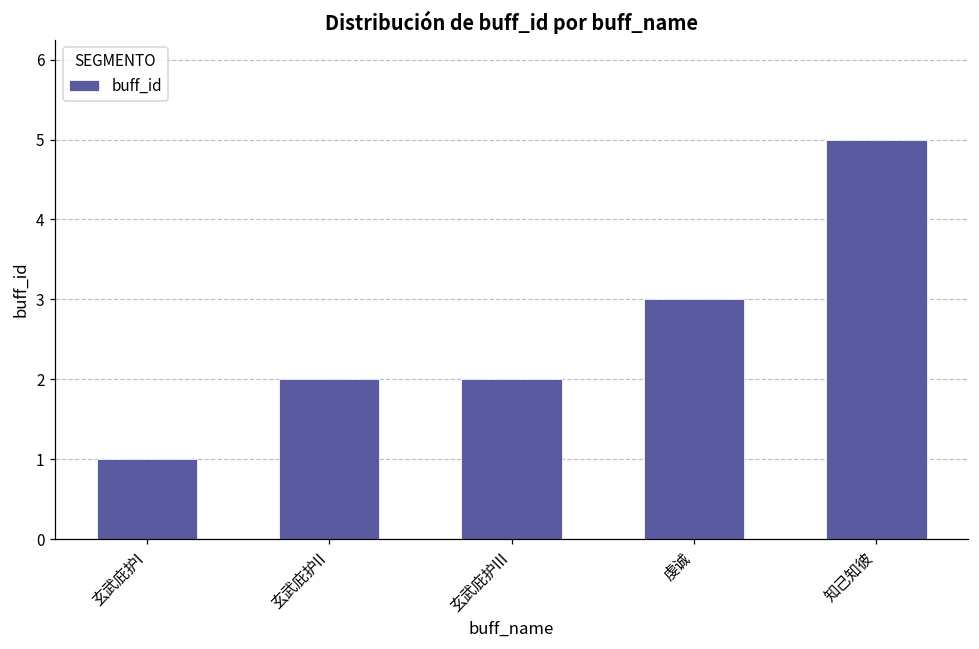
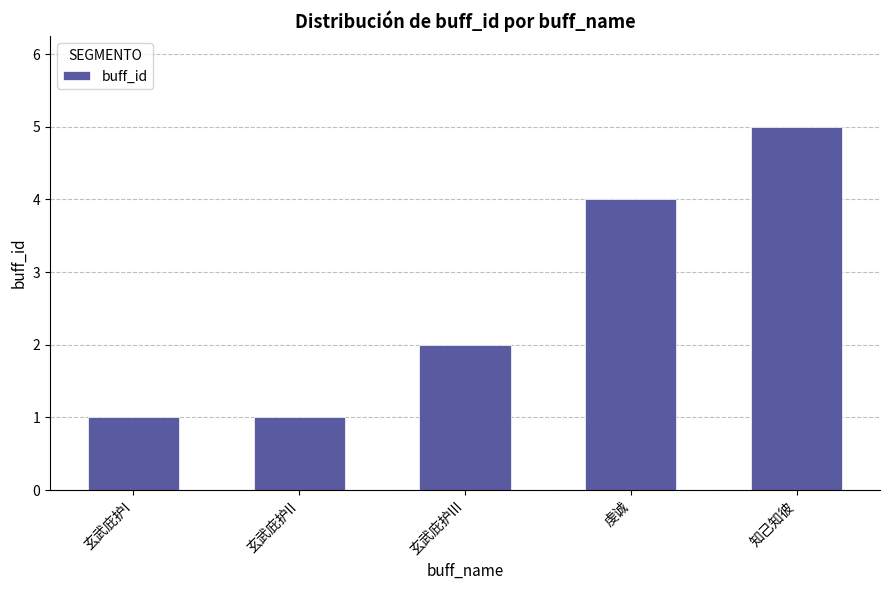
  {
    "玄武庇护I": 1,
-   "玄武庇护II": 2,
+   "玄武庇护II": 1,
    "玄武庇护III": 2,
-   "虔诚": 3,
+   "虔诚": 4,
    "知己知彼": 5
  }
